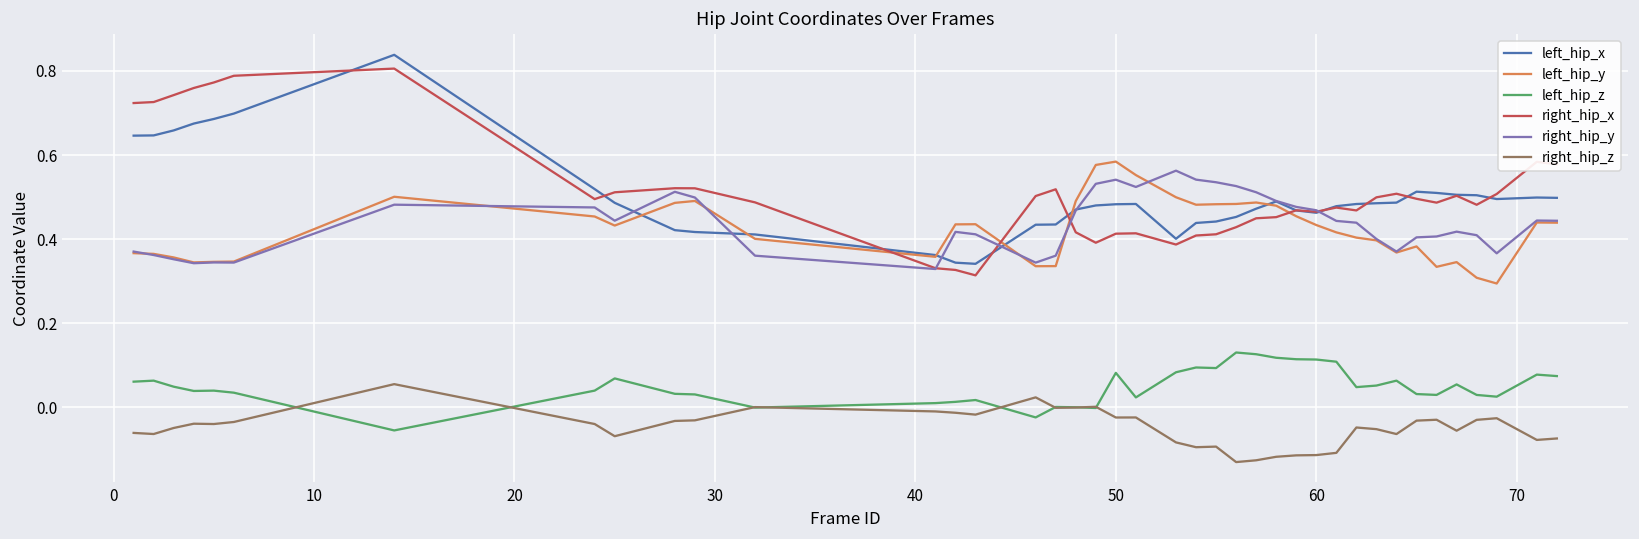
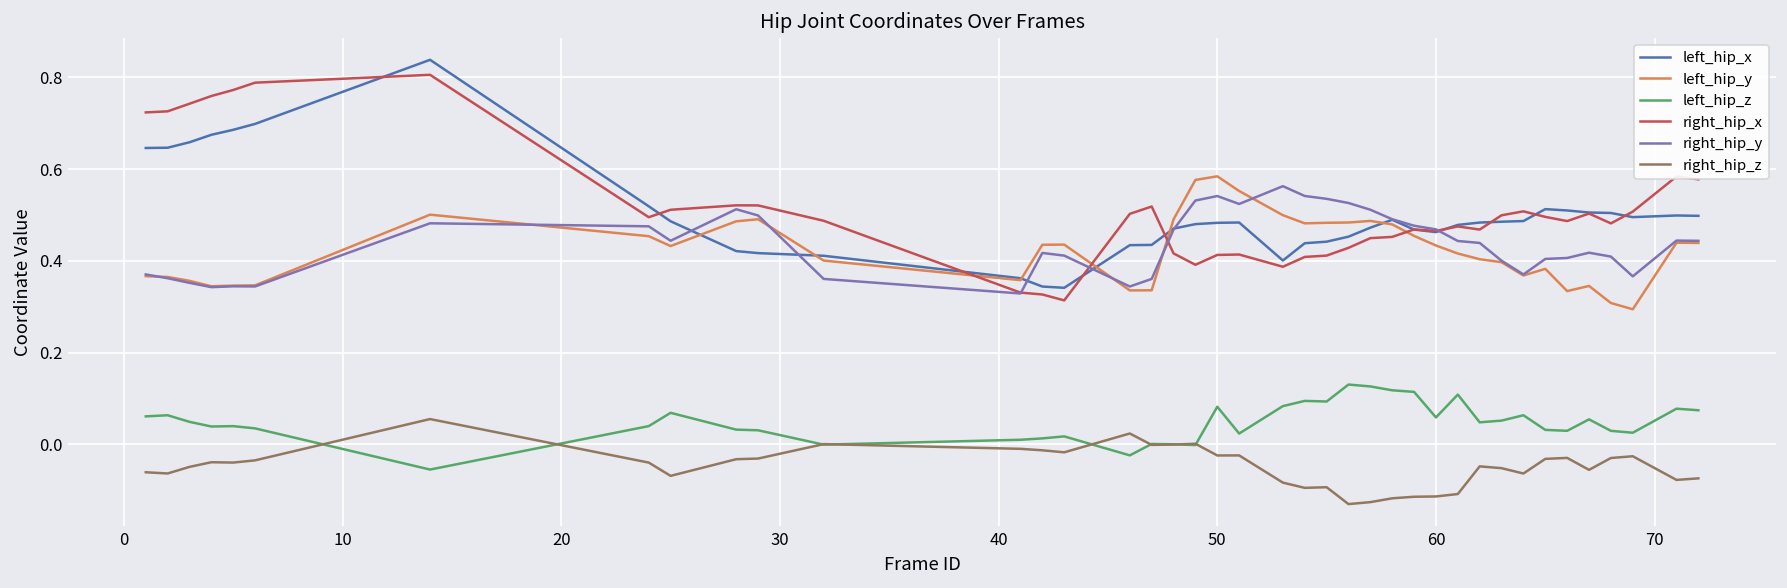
  {
    "left_hip_z": {
      "50": 0.08,
-     "60": 0.11
+     "60": 0.06
    },
    "right_hip_z": {
      "50": -0.02,
      "60": -0.11
    }
  }
